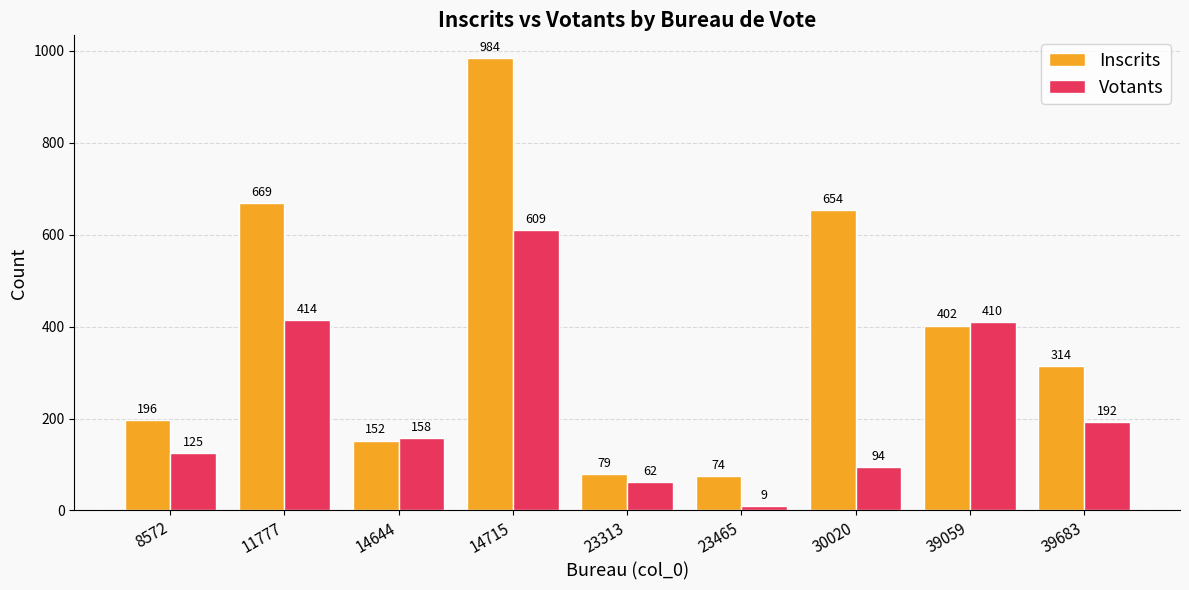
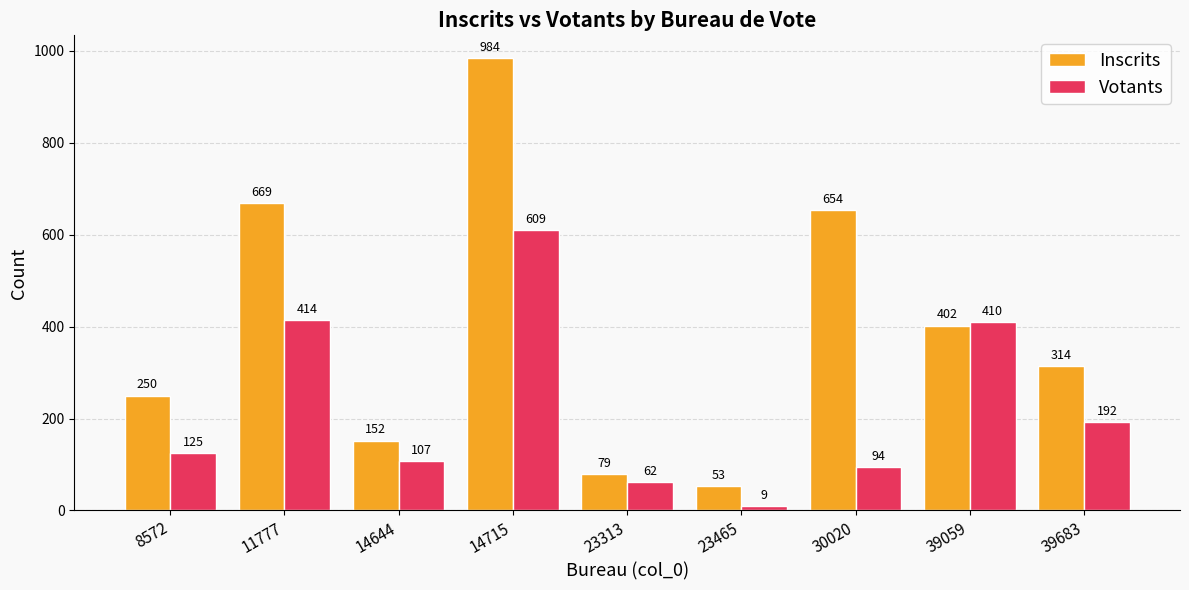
  {
    "Inscrits": {
-     "8572": 196,
+     "8572": 250,
      "11777": 669,
      "14644": 152,
      "14715": 984,
      "23313": 79,
-     "23465": 74,
+     "23465": 53,
      "30020": 654,
      "39059": 402,
      "39683": 314
    },
    "Votants": {
      "8572": 125,
      "11777": 414,
-     "14644": 158,
+     "14644": 107,
      "14715": 609,
      "23313": 62,
      "23465": 9,
      "30020": 94,
      "39059": 410,
      "39683": 192
    }
  }
